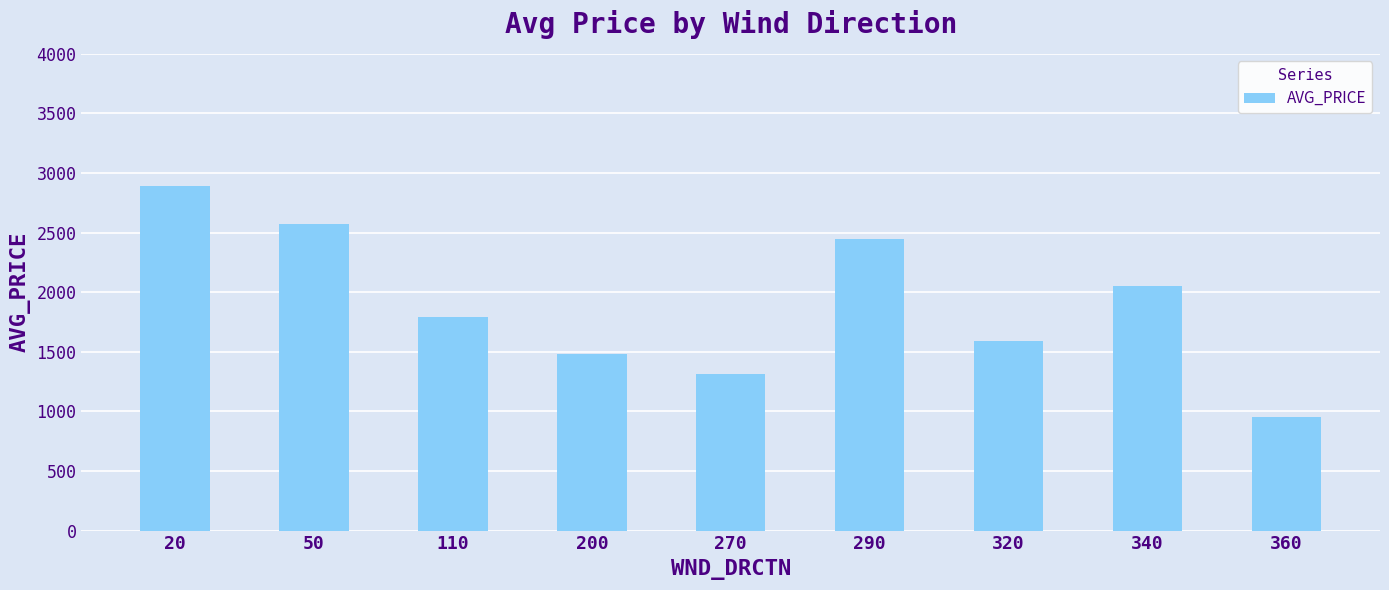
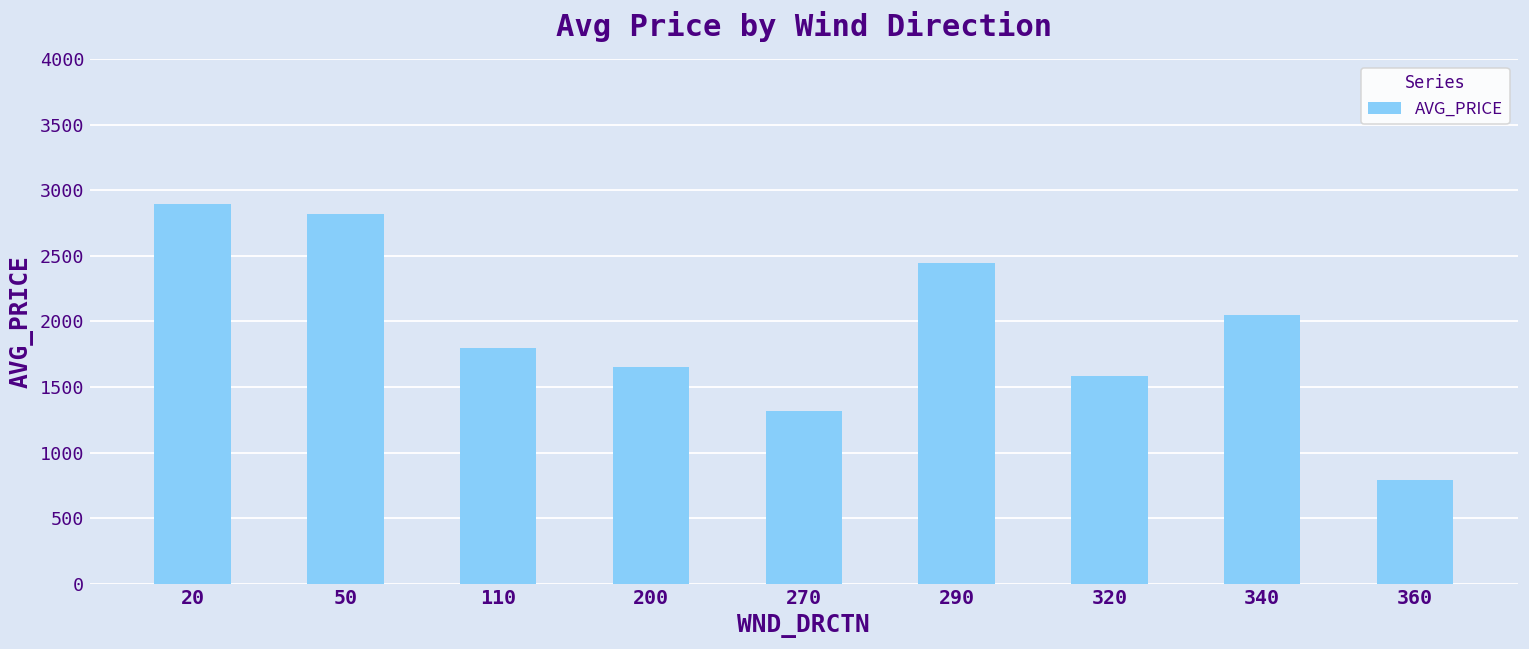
  {
    "20": 2890,
-   "50": 2570,
+   "50": 2820,
    "110": 1800,
-   "200": 1480,
+   "200": 1650,
    "270": 1320,
    "290": 2450,
    "320": 1590,
    "340": 2050,
-   "360": 950
+   "360": 790
  }
